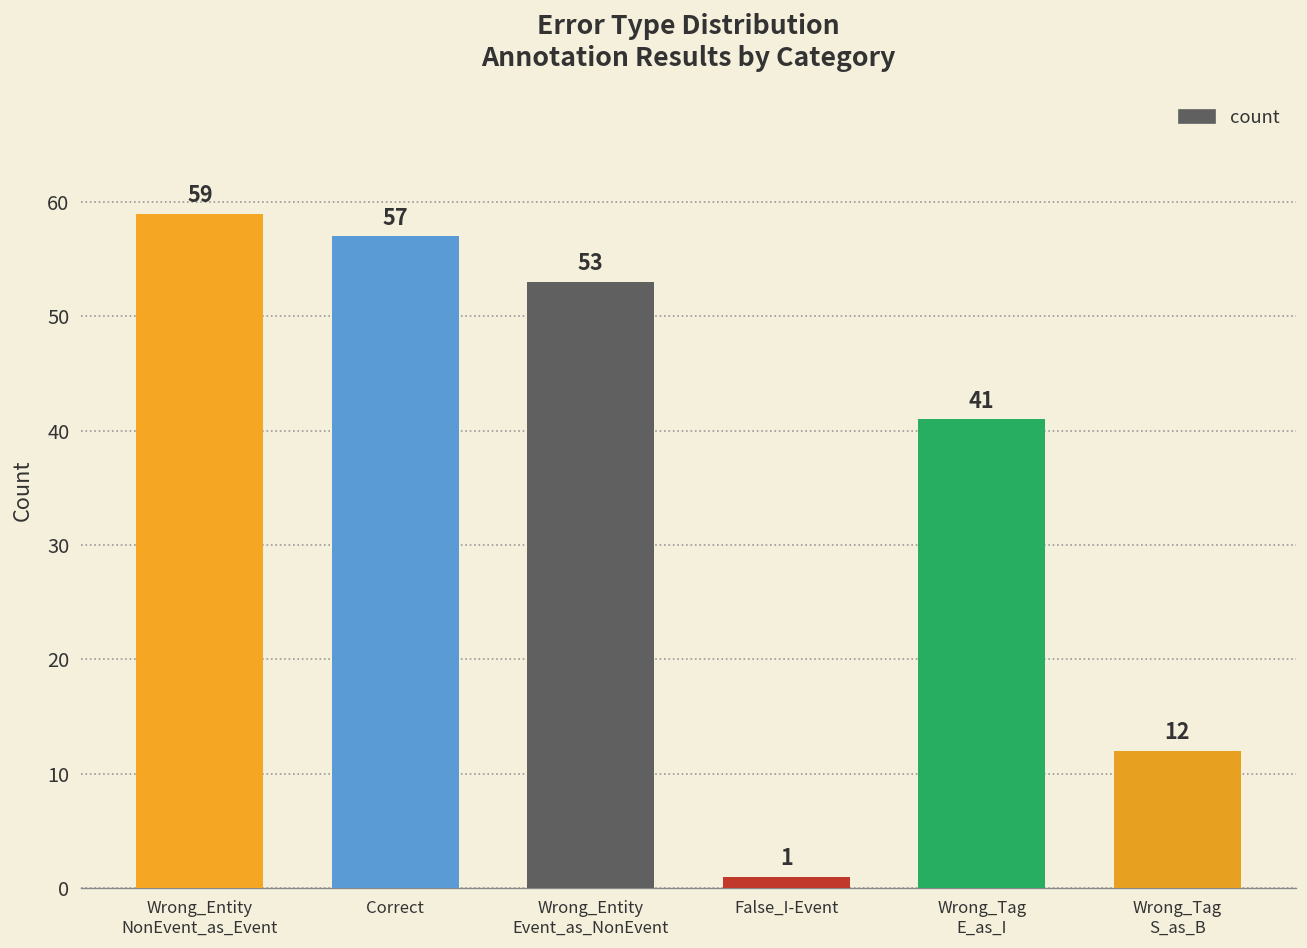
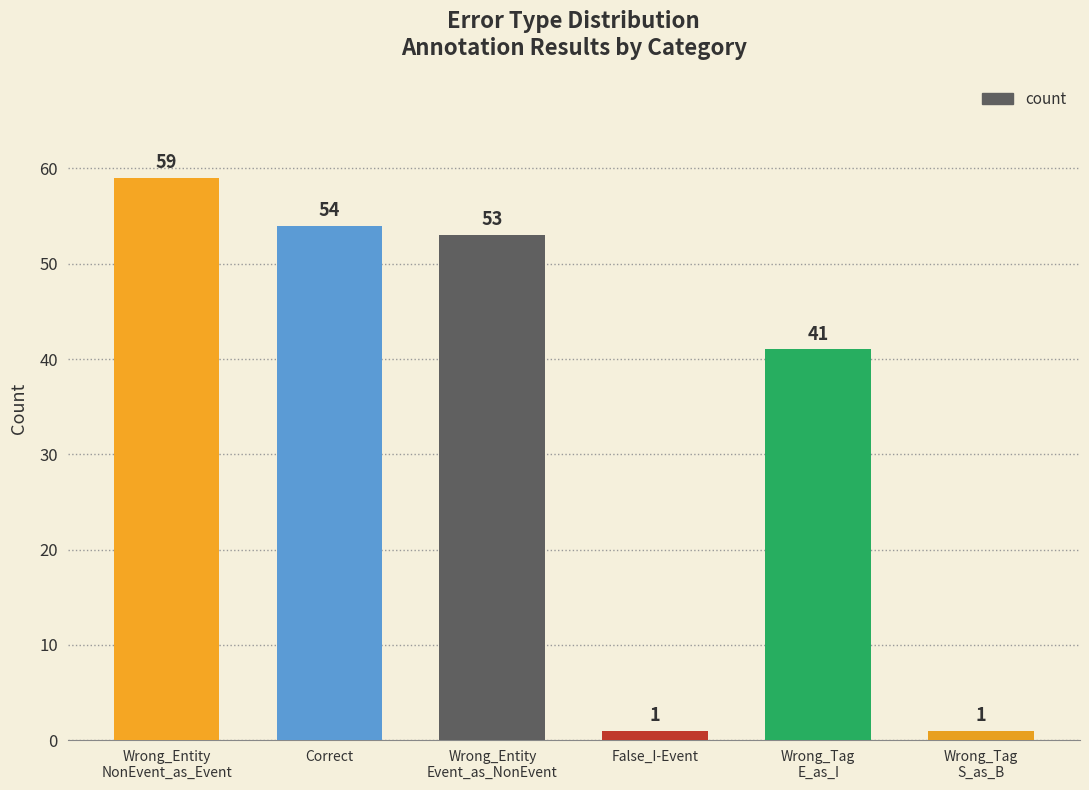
  {
    "Wrong_Entity NonEvent_as_Event": 59,
-   "Correct": 57,
+   "Correct": 54,
    "Wrong_Entity Event_as_NonEvent": 53,
    "False_I-Event": 1,
    "Wrong_Tag E_as_I": 41,
-   "Wrong_Tag S_as_B": 12
+   "Wrong_Tag S_as_B": 1
  }
